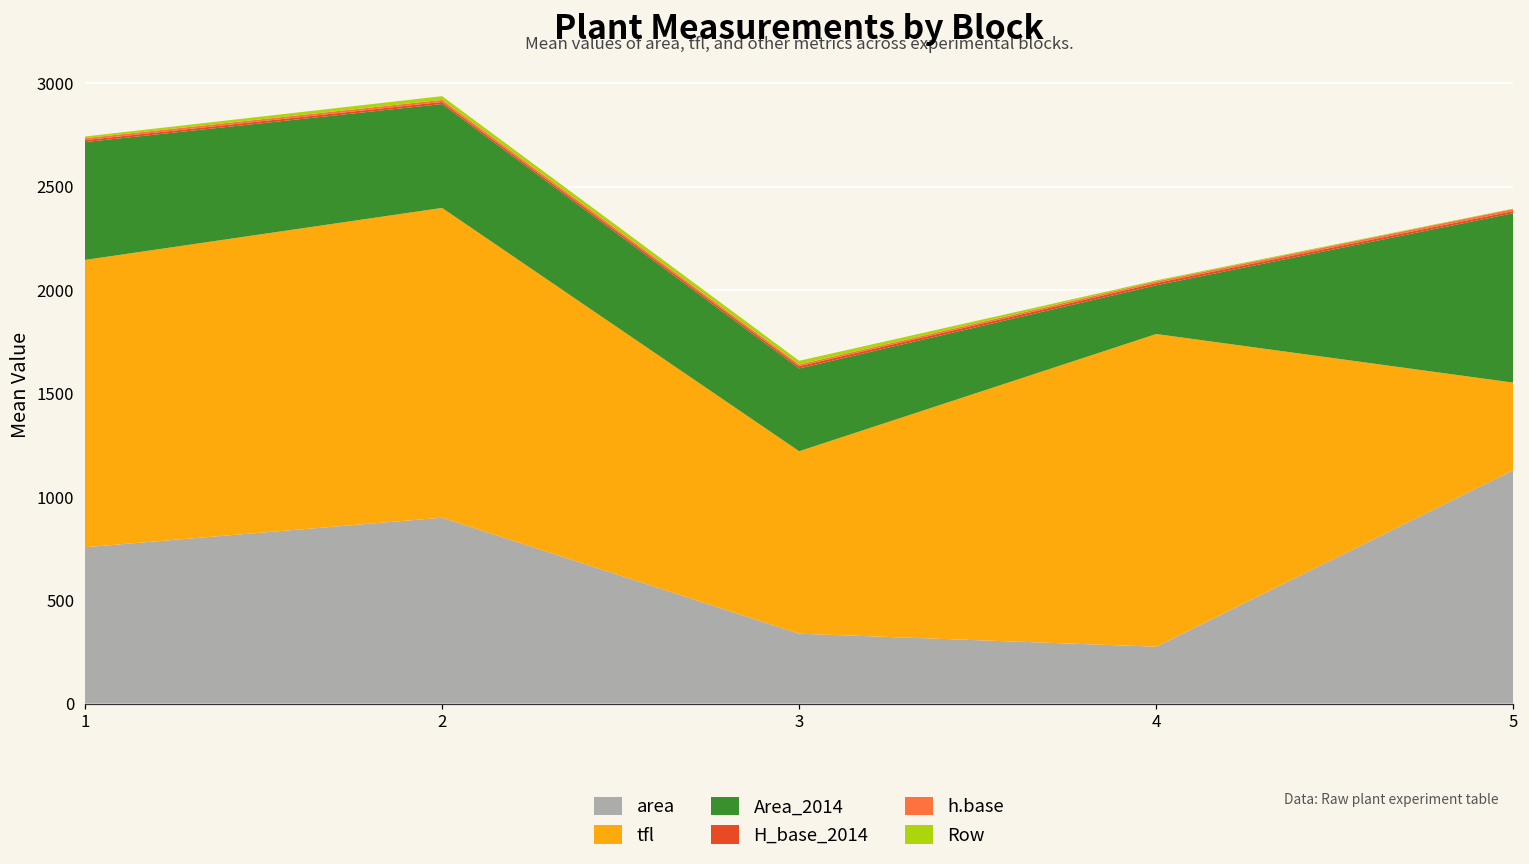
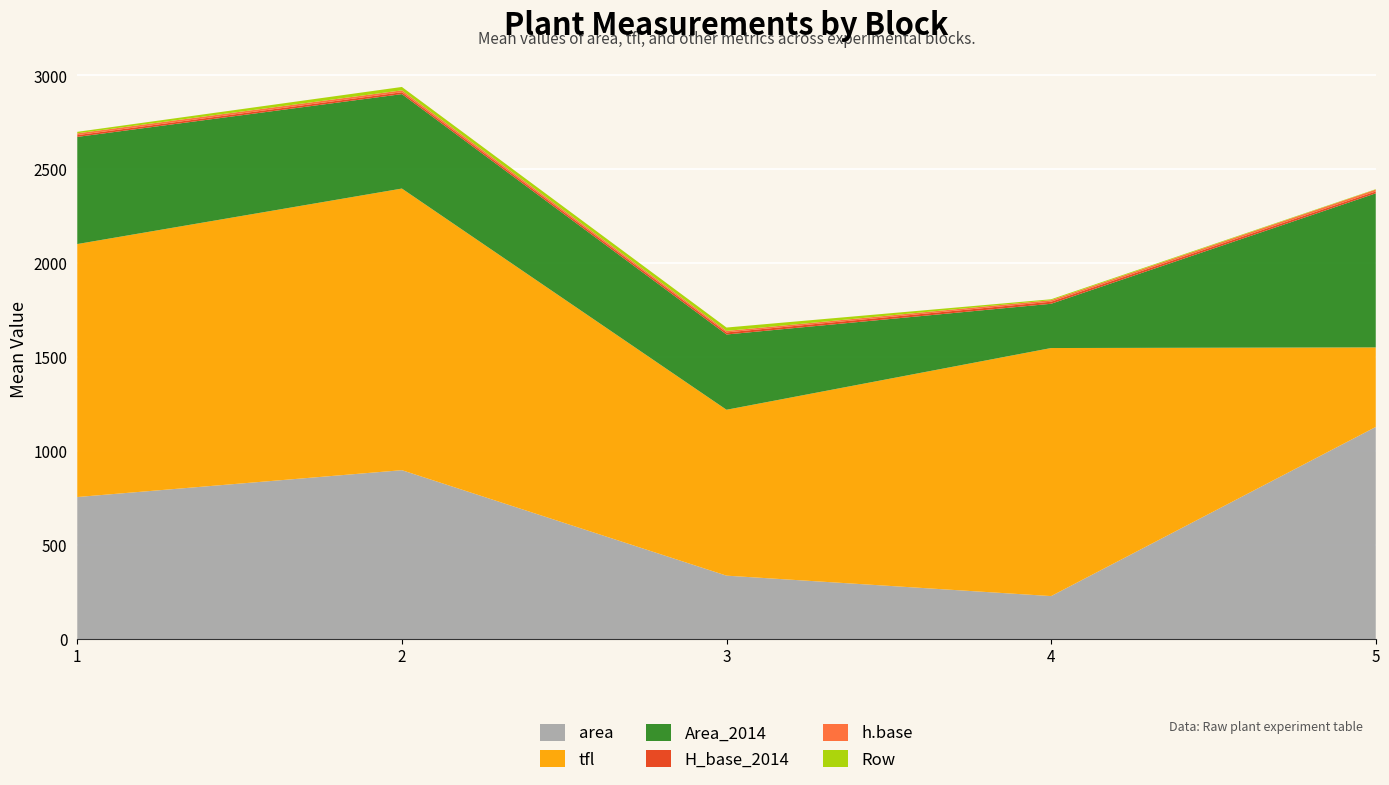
  {
    "area": {
      "1": 760,
      "2": 900,
      "3": 340,
-     "4": 270,
+     "4": 230,
      "5": 1130
    },
    "tfl": {
-     "1": 1390,
+     "1": 1350,
      "2": 1500,
      "3": 880,
-     "4": 1510,
+     "4": 1320,
      "5": 420
    },
    "Row": {
      "2": 20,
      "3": 20
    }
  }
